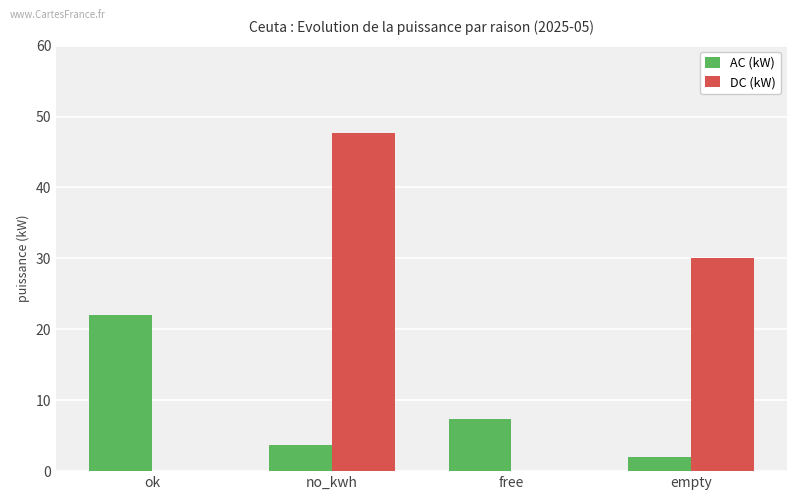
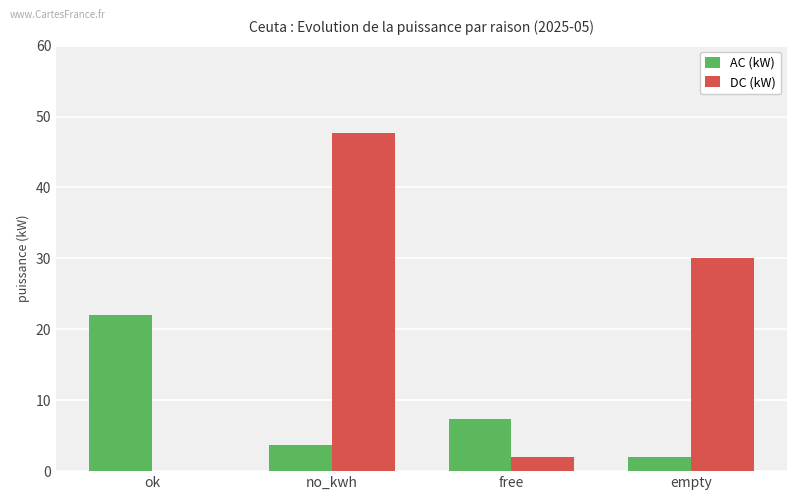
  {
    "AC (kW)": {
      "ok": 22,
      "no_kwh": 4,
      "free": 7,
      "empty": 2
    },
    "DC (kW)": {
      "ok": 0,
      "no_kwh": 48,
-     "free": 0,
+     "free": 2,
      "empty": 30
    }
  }
